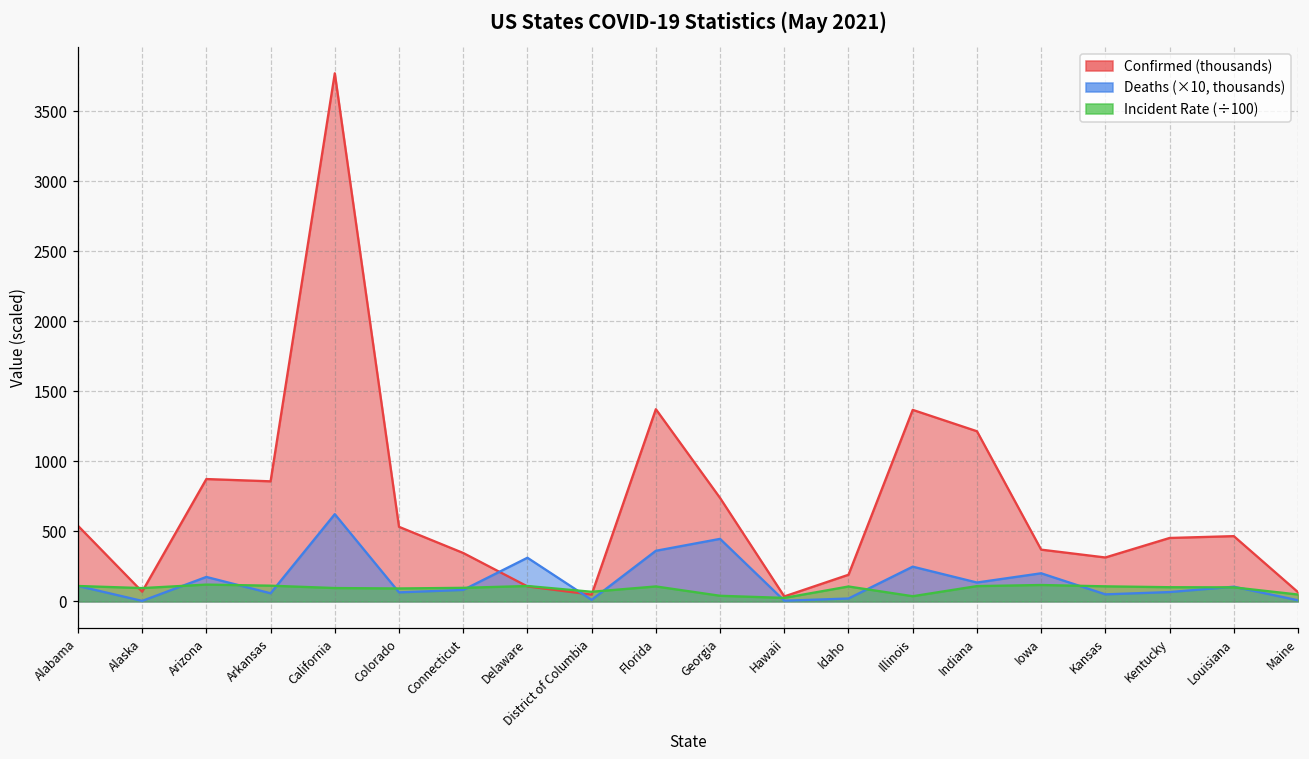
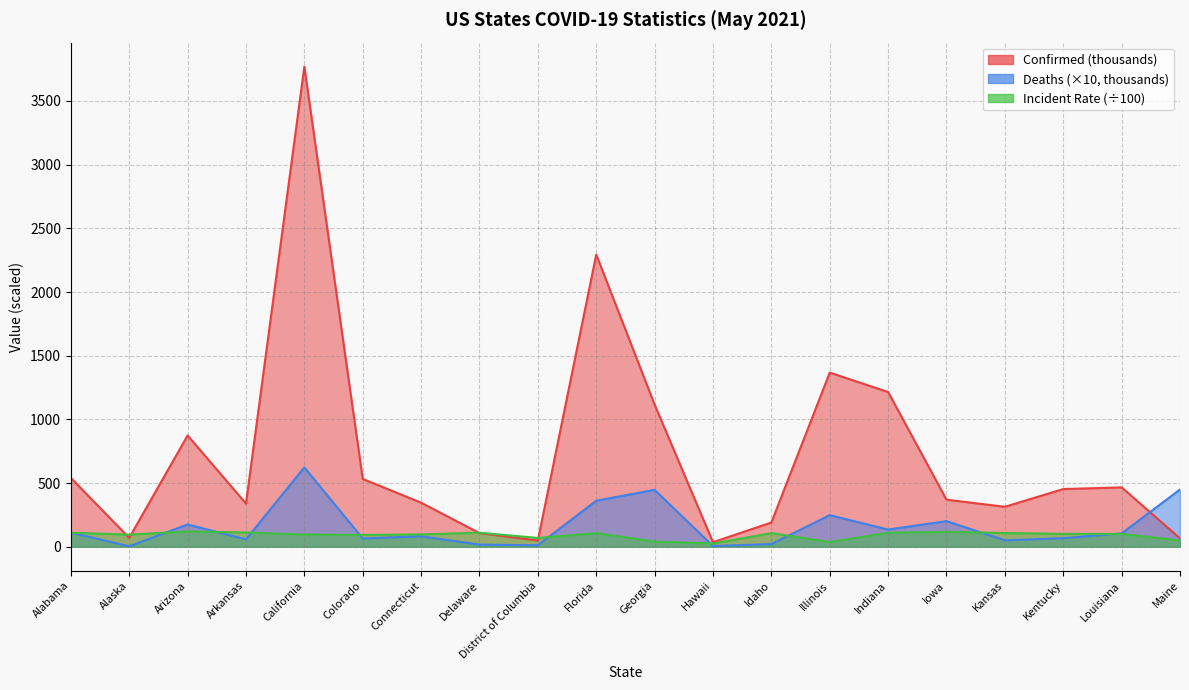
  {
    "Confirmed (thousands)": {
      "Alabama": 540,
      "Alaska": 70,
      "Arizona": 870,
-     "Arkansas": 860,
+     "Arkansas": 340,
      "California": 3770,
      "Colorado": 530,
      "Connecticut": 350,
-     "Florida": 1370,
-     "Georgia": 740,
+     "Florida": 2290,
+     "Georgia": 1120,
      "Idaho": 190,
      "Illinois": 1370,
      "Indiana": 1210,
      "Iowa": 370,
      "Kansas": 310,
      "Kentucky": 450,
      "Louisiana": 470
    },
    "Deaths (×10, thousands)": {
      "Alaska": 0,
      "Arizona": 170,
      "Arkansas": 60,
      "California": 620,
      "Colorado": 60,
-     "Delaware": 310,
+     "Delaware": 20,
      "District of Columbia": 10,
      "Florida": 360,
      "Georgia": 450,
      "Hawaii": 0,
      "Idaho": 20,
      "Illinois": 250,
      "Indiana": 130,
      "Iowa": 200,
      "Kansas": 50,
      "Kentucky": 70,
-     "Maine": 10
+     "Maine": 450
    },
    "Incident Rate (÷100)": {
      "Alaska": 100,
      "Arizona": 120,
      "Arkansas": 110,
      "California": 100,
      "Colorado": 90,
      "Florida": 110,
      "Georgia": 40,
      "Idaho": 110,
      "Illinois": 40,
      "Indiana": 110,
      "Iowa": 120,
      "Kansas": 110,
      "Kentucky": 100
    }
  }
